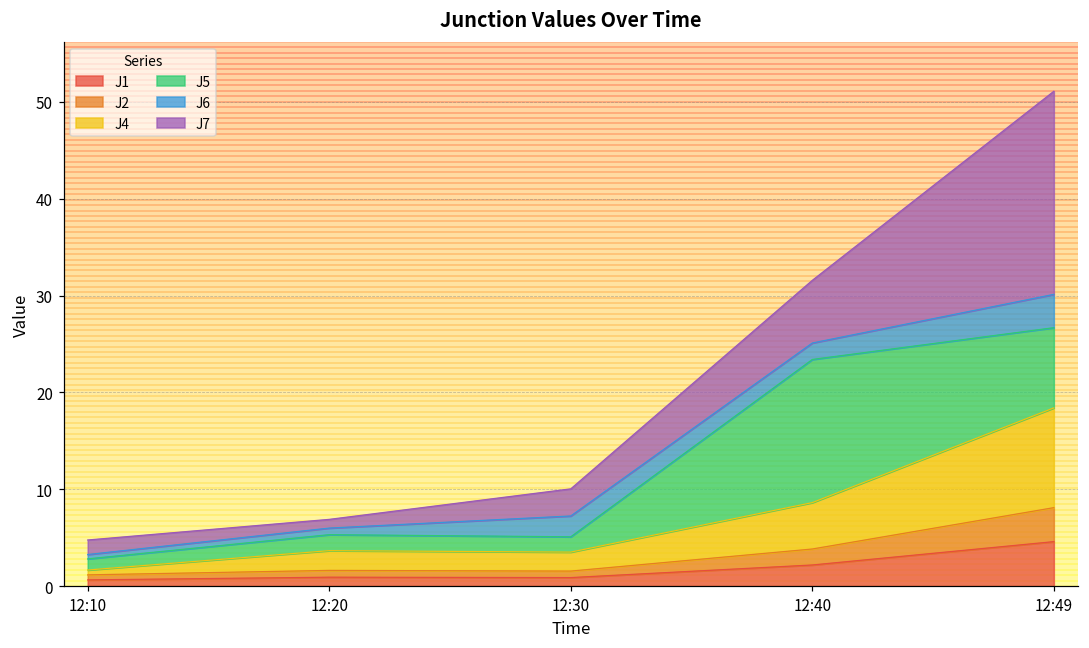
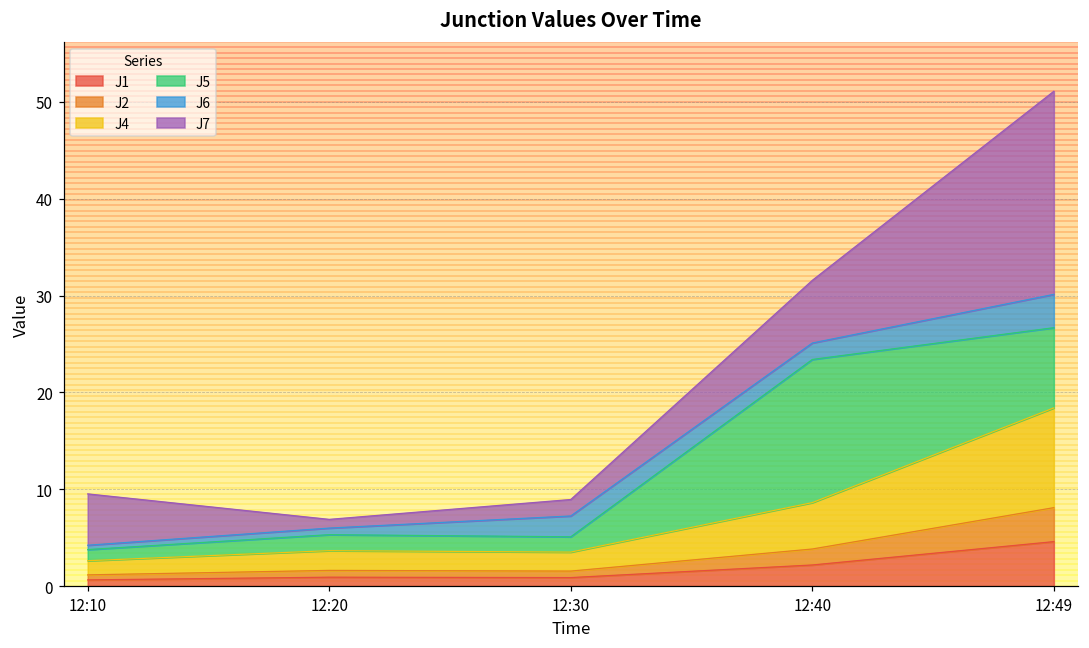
  {
    "J4": {
-     "12:10": 0.5,
+     "12:10": 1.5,
      "12:20": 2,
      "12:30": 2,
      "12:40": 5,
      "12:49": 10
    },
    "J5": {
      "12:10": 1,
      "12:20": 2,
      "12:30": 2,
      "12:40": 15,
      "12:49": 8
    },
    "J6": {
      "12:10": 0,
      "12:20": 1,
      "12:30": 2,
      "12:40": 2,
      "12:49": 3
    },
    "J7": {
-     "12:10": 1,
+     "12:10": 5,
      "12:20": 1,
-     "12:30": 3,
+     "12:30": 2,
      "12:40": 6,
      "12:49": 21
    }
  }
